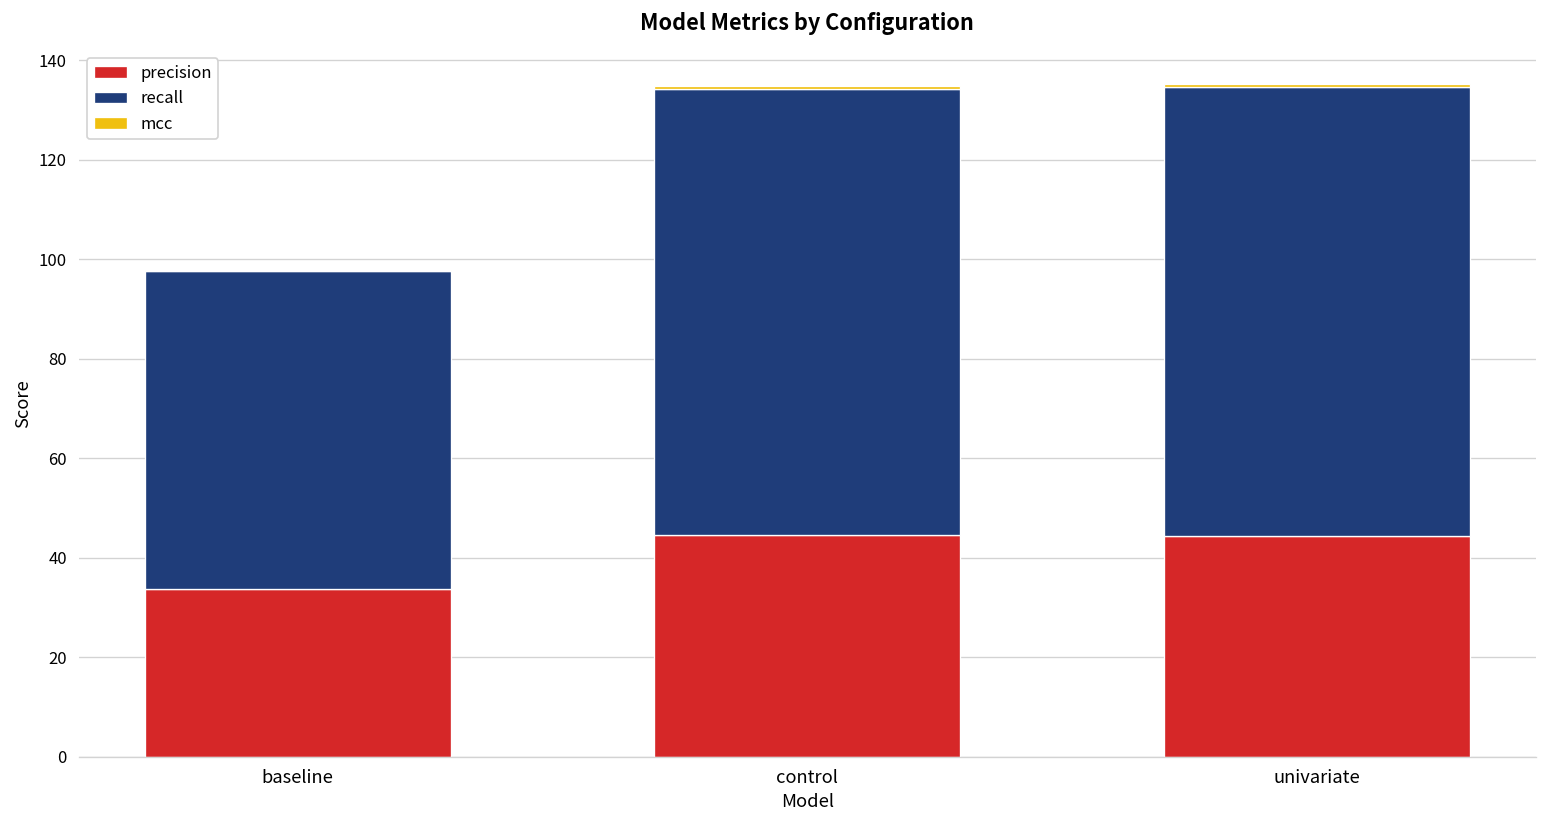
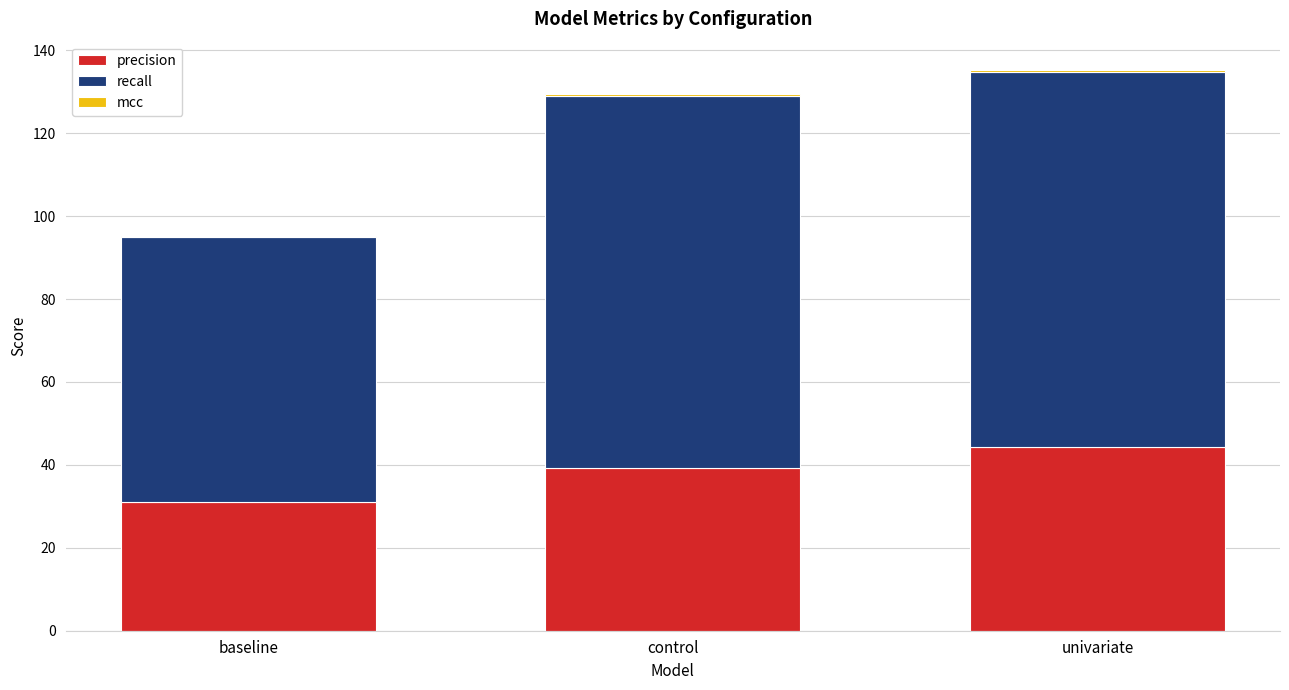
  {
    "precision": {
-     "baseline": 34,
-     "control": 45,
+     "baseline": 31,
+     "control": 39,
      "univariate": 44
    },
    "recall": {
      "baseline": 64,
      "control": 90,
      "univariate": 90
    }
  }
